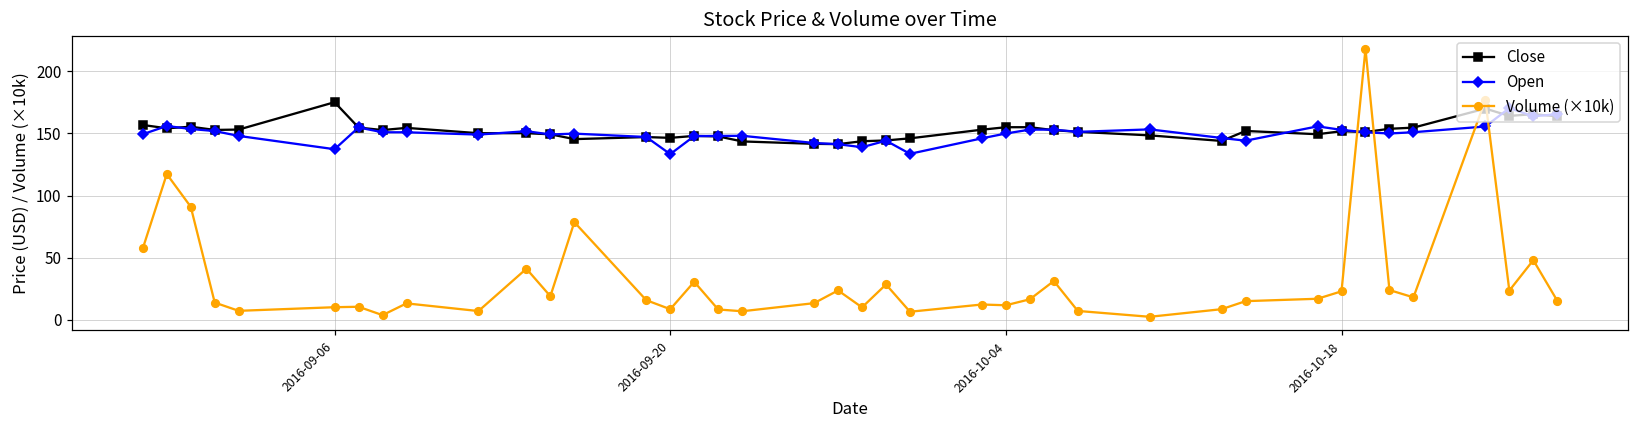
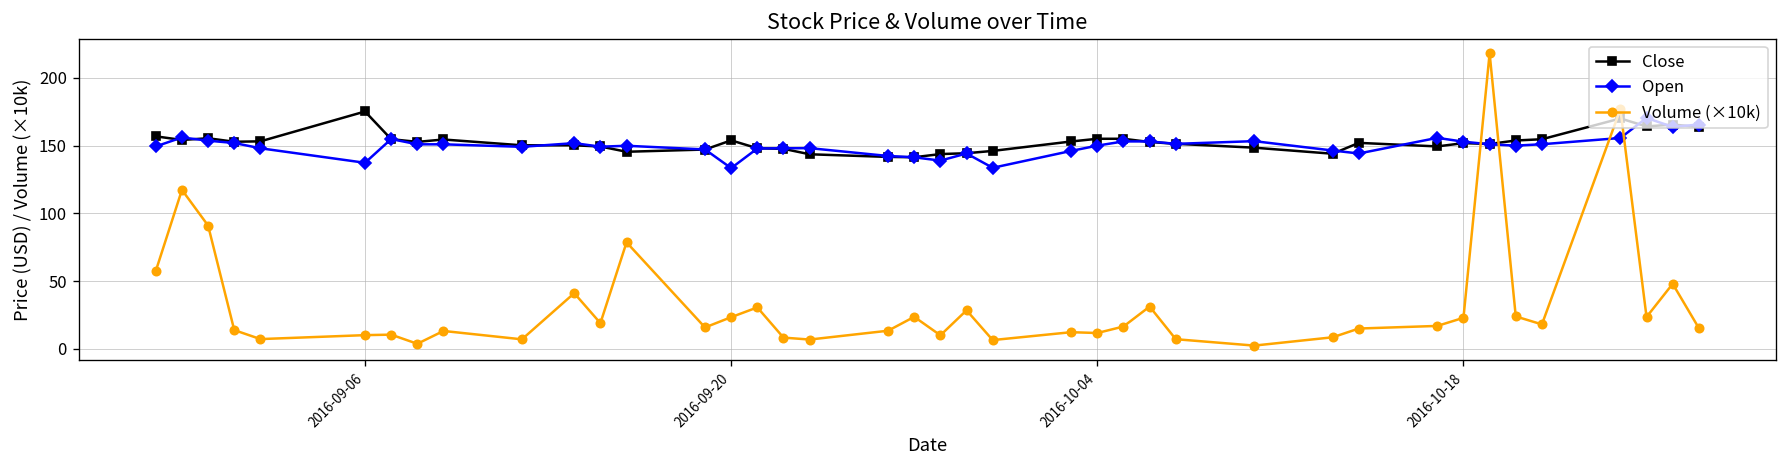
  {
    "Close": {
      "2016-09-06": 175,
-     "2016-09-20": 146,
+     "2016-09-20": 154,
      "2016-10-04": 155
    },
    "Open": {
      "2016-09-06": 137,
      "2016-09-20": 133,
      "2016-10-04": 150
    },
    "Volume (×10k)": {
      "2016-09-06": 10,
-     "2016-09-20": 8,
+     "2016-09-20": 23,
      "2016-10-04": 12,
      "2016-10-18": 23
    }
  }
